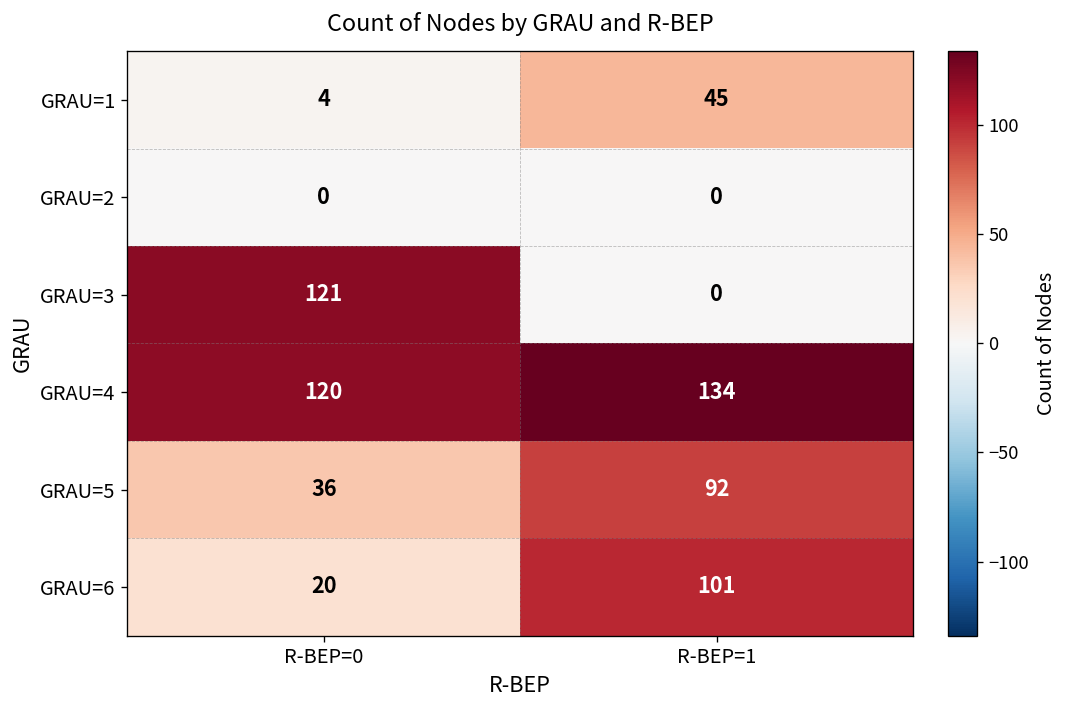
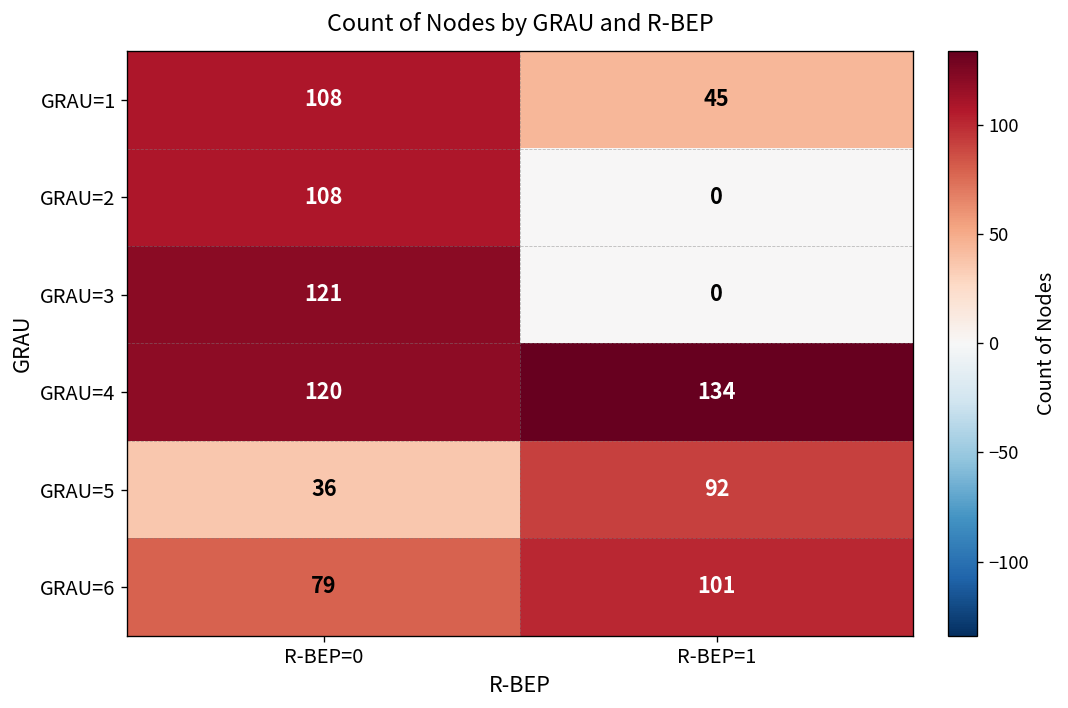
  {
    "GRAU=1": {
-     "R-BEP=0": 4,
+     "R-BEP=0": 108,
      "R-BEP=1": 45
    },
    "GRAU=2": {
-     "R-BEP=0": 0,
+     "R-BEP=0": 108,
      "R-BEP=1": 0
    },
    "GRAU=3": {
      "R-BEP=0": 121,
      "R-BEP=1": 0
    },
    "GRAU=4": {
      "R-BEP=0": 120,
      "R-BEP=1": 134
    },
    "GRAU=5": {
      "R-BEP=0": 36,
      "R-BEP=1": 92
    },
    "GRAU=6": {
-     "R-BEP=0": 20,
+     "R-BEP=0": 79,
      "R-BEP=1": 101
    }
  }
